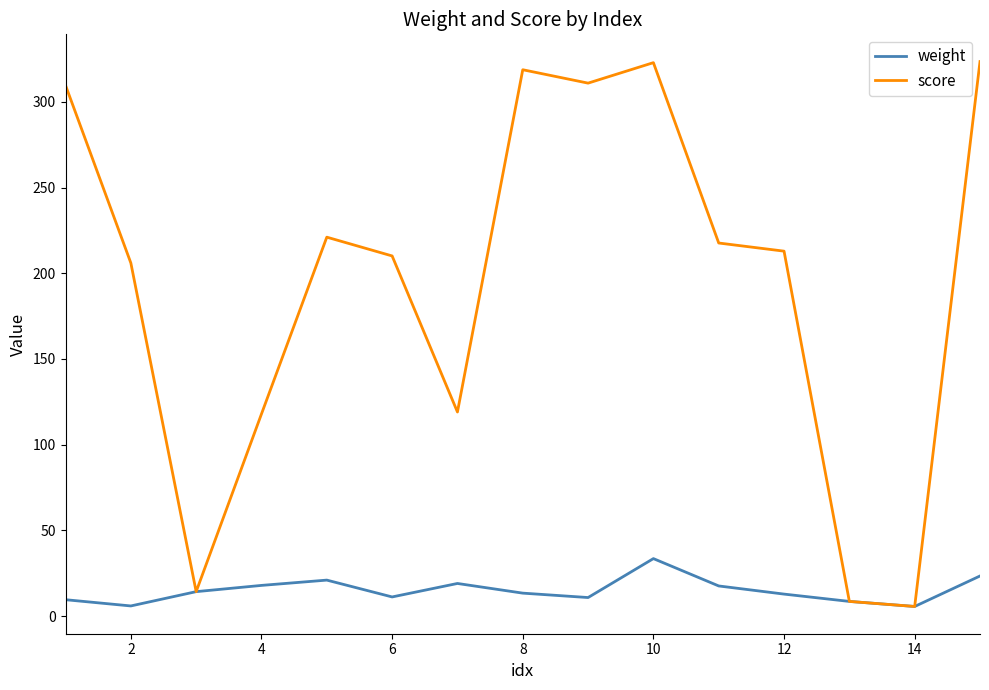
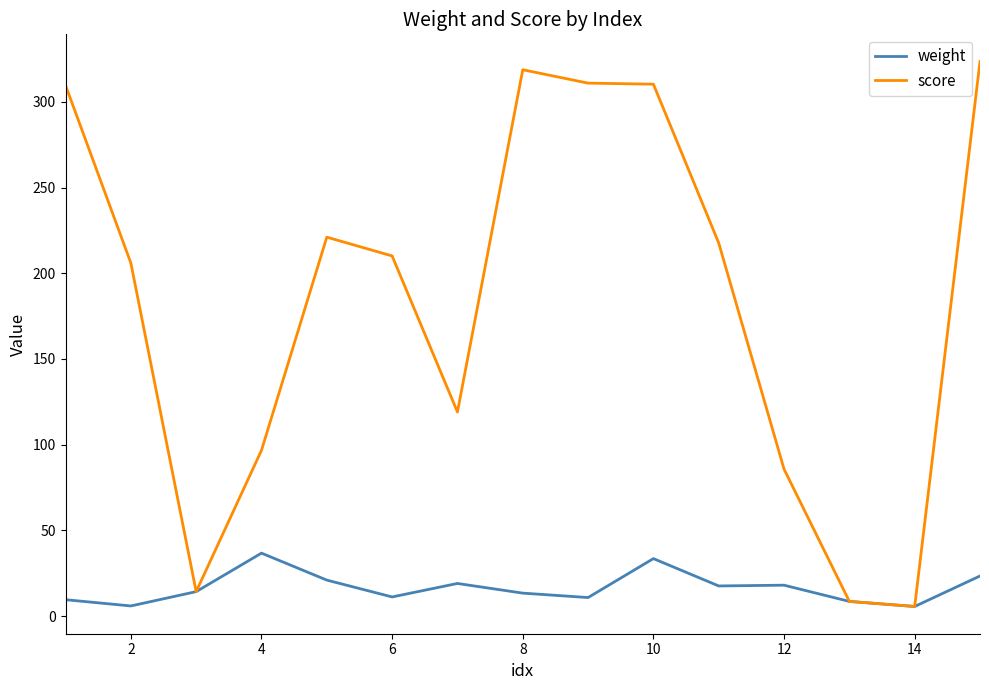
  {
    "weight": {
      "2": 6,
-     "4": 18,
+     "4": 37,
      "6": 11,
      "8": 13,
      "10": 34,
-     "12": 13
+     "12": 18
    },
    "score": {
      "2": 206,
-     "4": 118,
+     "4": 97,
      "6": 210,
      "8": 319,
-     "10": 323,
-     "12": 213
+     "10": 310,
+     "12": 86
    }
  }
